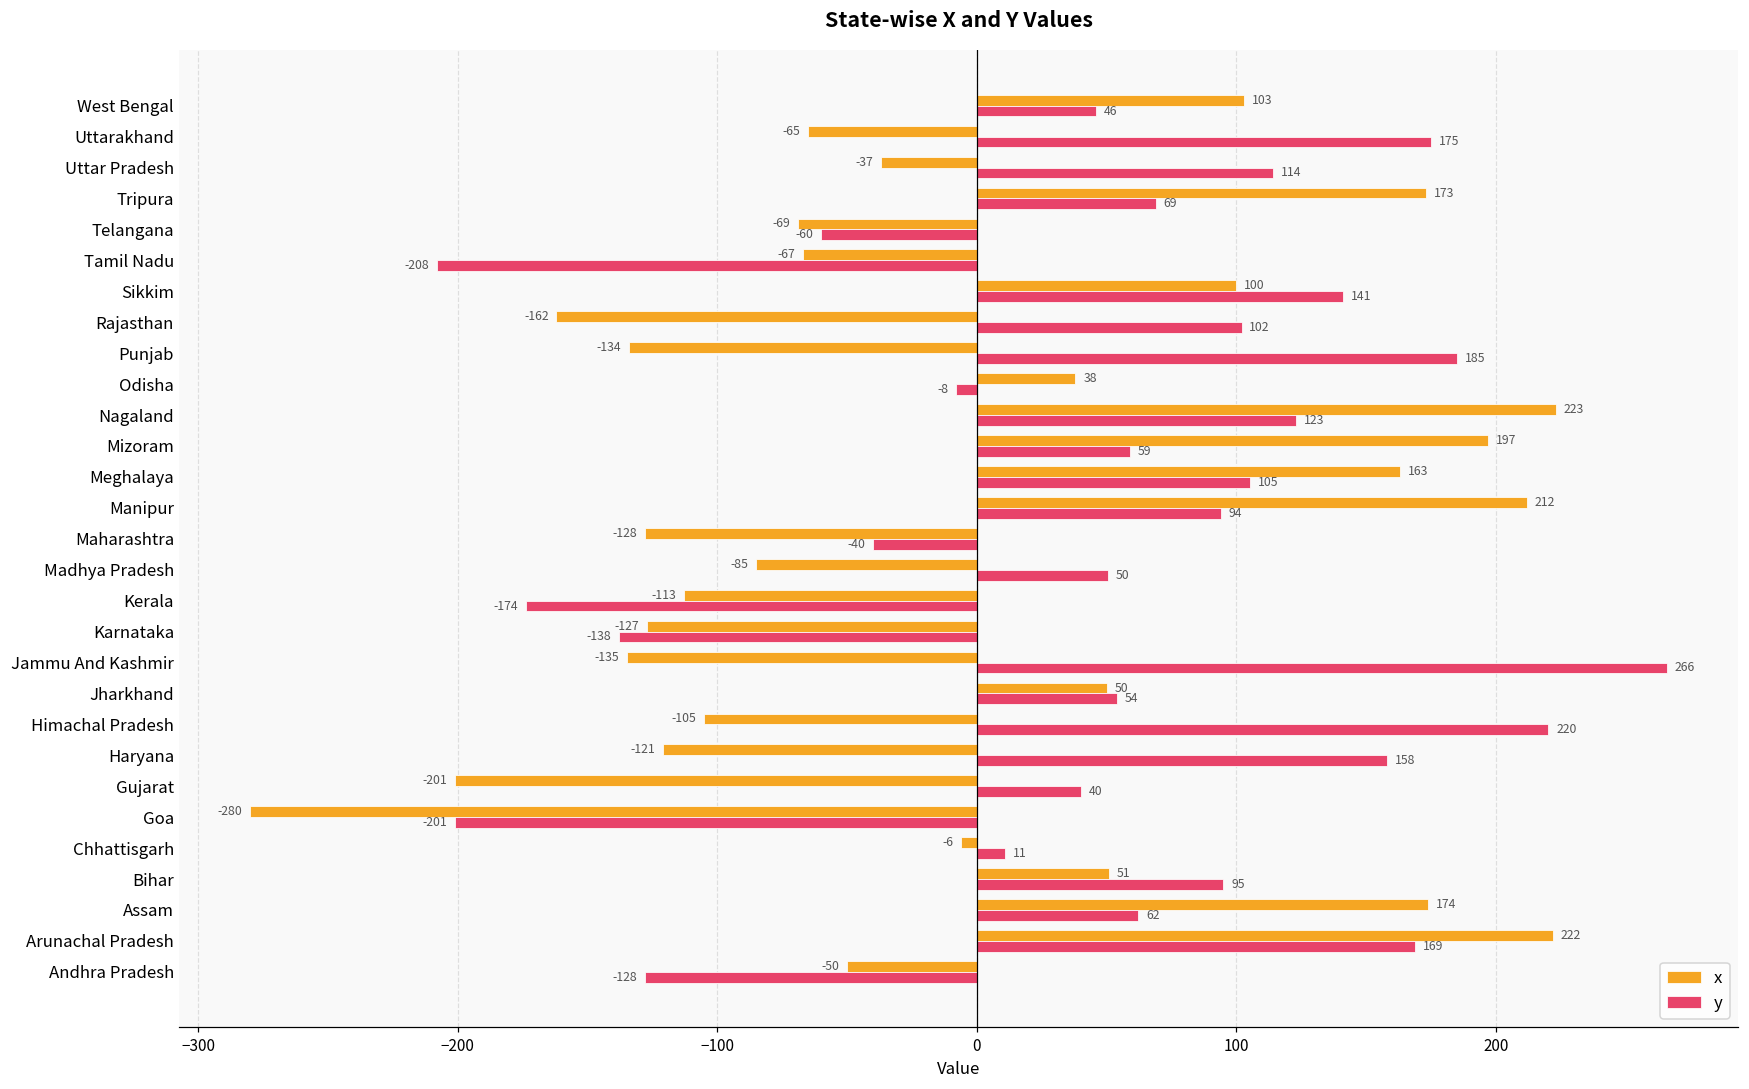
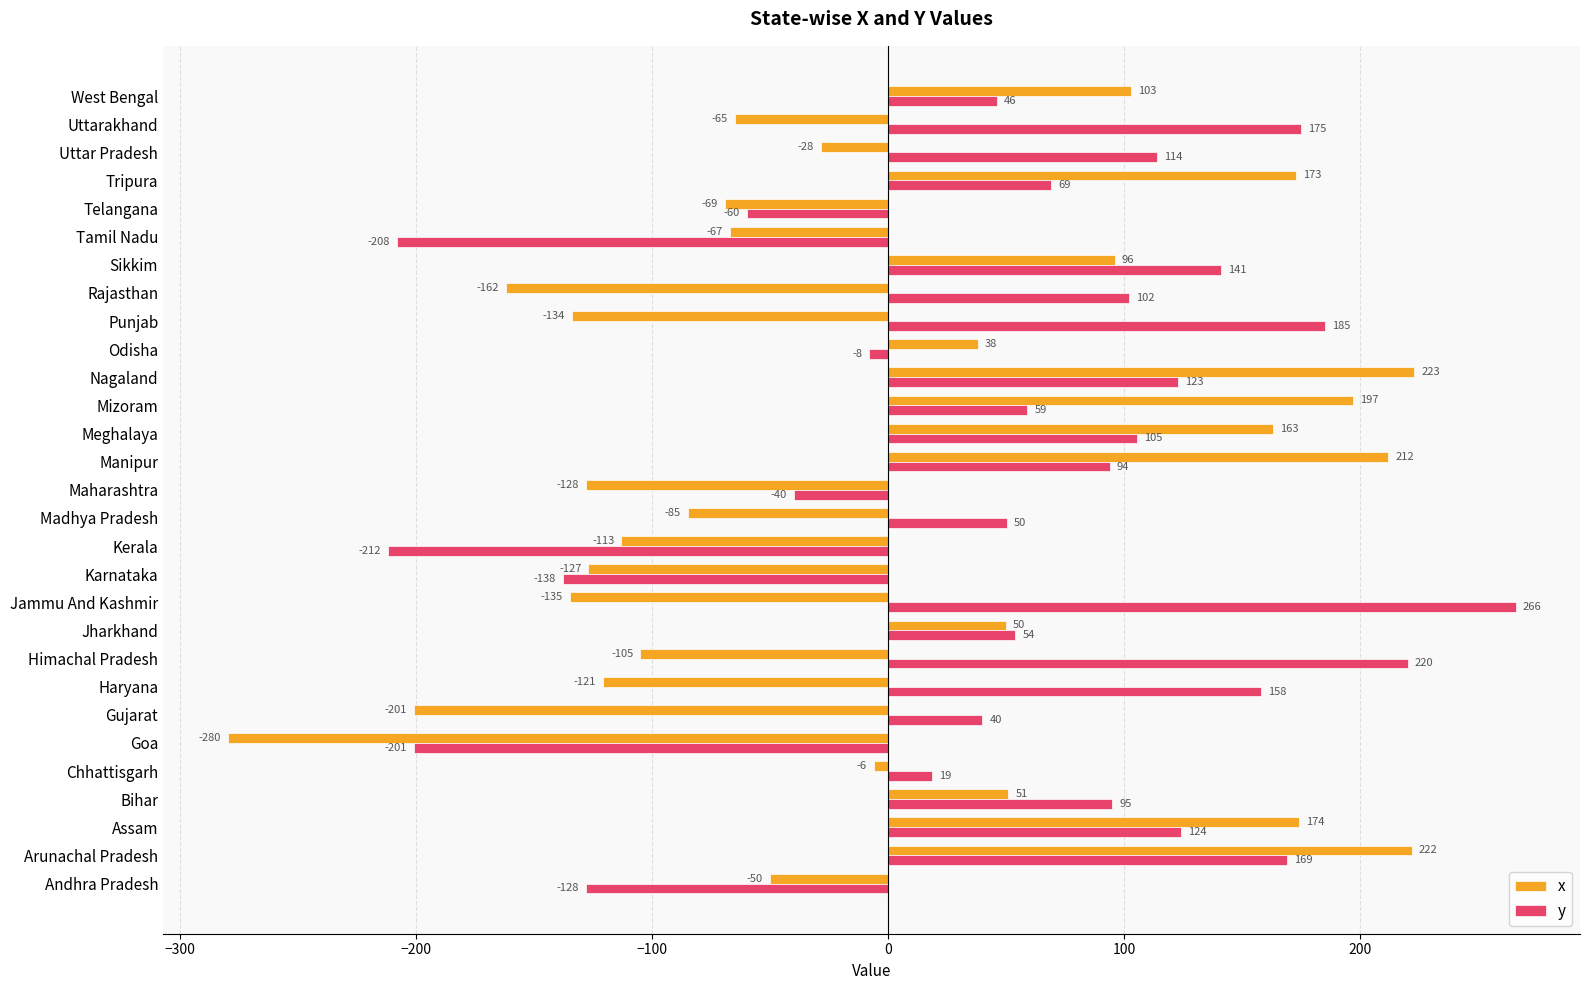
  {
    "x": {
      "West Bengal": 103,
      "Uttarakhand": -65,
-     "Uttar Pradesh": -37,
+     "Uttar Pradesh": -28,
      "Tripura": 173,
      "Telangana": -69,
      "Tamil Nadu": -67,
-     "Sikkim": 100,
+     "Sikkim": 96,
      "Rajasthan": -162,
      "Punjab": -134,
      "Odisha": 38,
      "Nagaland": 223,
      "Mizoram": 197,
      "Meghalaya": 163,
      "Manipur": 212,
      "Maharashtra": -128,
      "Madhya Pradesh": -85,
      "Kerala": -113,
      "Karnataka": -127,
      "Jammu And Kashmir": -135,
      "Jharkhand": 50,
      "Himachal Pradesh": -105,
      "Haryana": -121,
      "Gujarat": -201,
      "Goa": -280,
      "Chhattisgarh": -6,
      "Bihar": 51,
      "Assam": 174,
      "Arunachal Pradesh": 222,
      "Andhra Pradesh": -50
    },
    "y": {
      "West Bengal": 46,
      "Uttarakhand": 175,
      "Uttar Pradesh": 114,
      "Tripura": 69,
      "Telangana": -60,
      "Tamil Nadu": -208,
      "Sikkim": 141,
      "Rajasthan": 102,
      "Punjab": 185,
      "Odisha": -8,
      "Nagaland": 123,
      "Mizoram": 59,
      "Meghalaya": 105,
      "Manipur": 94,
      "Maharashtra": -40,
      "Madhya Pradesh": 50,
-     "Kerala": -174,
+     "Kerala": -212,
      "Karnataka": -138,
      "Jammu And Kashmir": 266,
      "Jharkhand": 54,
      "Himachal Pradesh": 220,
      "Haryana": 158,
      "Gujarat": 40,
      "Goa": -201,
-     "Chhattisgarh": 11,
+     "Chhattisgarh": 19,
      "Bihar": 95,
-     "Assam": 62,
+     "Assam": 124,
      "Arunachal Pradesh": 169,
      "Andhra Pradesh": -128
    }
  }
